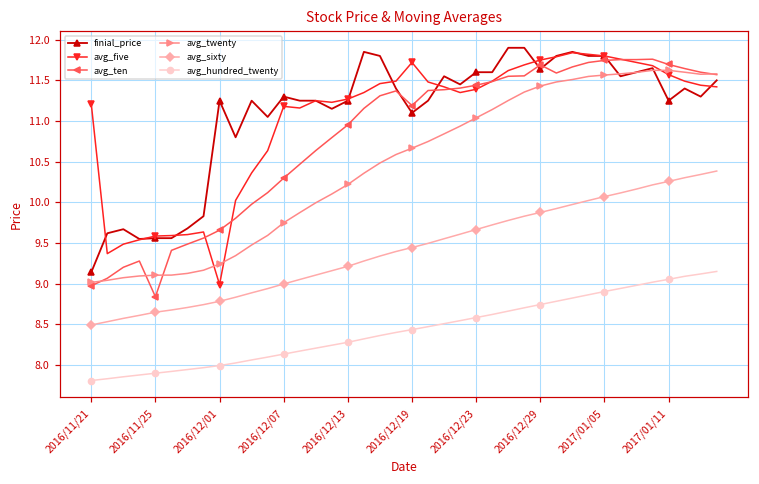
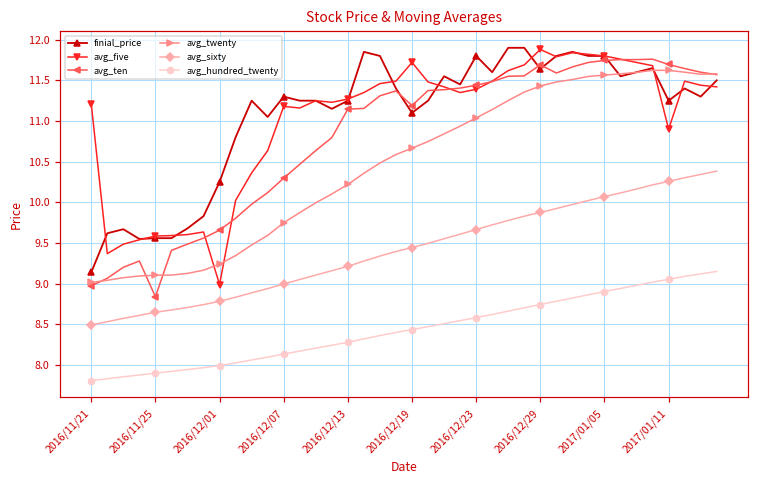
  {
    "finial_price": {
      "2016/11/21": 9.1,
-     "2016/12/01": 11.3,
+     "2016/12/01": 10.3,
      "2016/12/07": 11.3,
      "2016/12/19": 11.1,
-     "2016/12/23": 11.6,
+     "2016/12/23": 11.8,
      "2016/12/29": 11.6,
      "2017/01/11": 11.3
    },
    "avg_five": {
      "2016/11/21": 11.2,
      "2016/12/01": 9.0,
      "2016/12/07": 11.2,
      "2016/12/19": 11.7,
      "2016/12/23": 11.4,
-     "2016/12/29": 11.8,
-     "2017/01/11": 11.6
+     "2016/12/29": 11.9,
+     "2017/01/11": 10.9
    },
    "avg_ten": {
      "2016/11/21": 9.0,
      "2016/11/25": 8.8,
      "2016/12/01": 9.7,
      "2016/12/07": 10.3,
-     "2016/12/13": 11.0,
+     "2016/12/13": 11.1,
      "2016/12/19": 11.2,
      "2016/12/23": 11.4,
      "2016/12/29": 11.7,
      "2017/01/05": 11.7,
      "2017/01/11": 11.7
    }
  }
